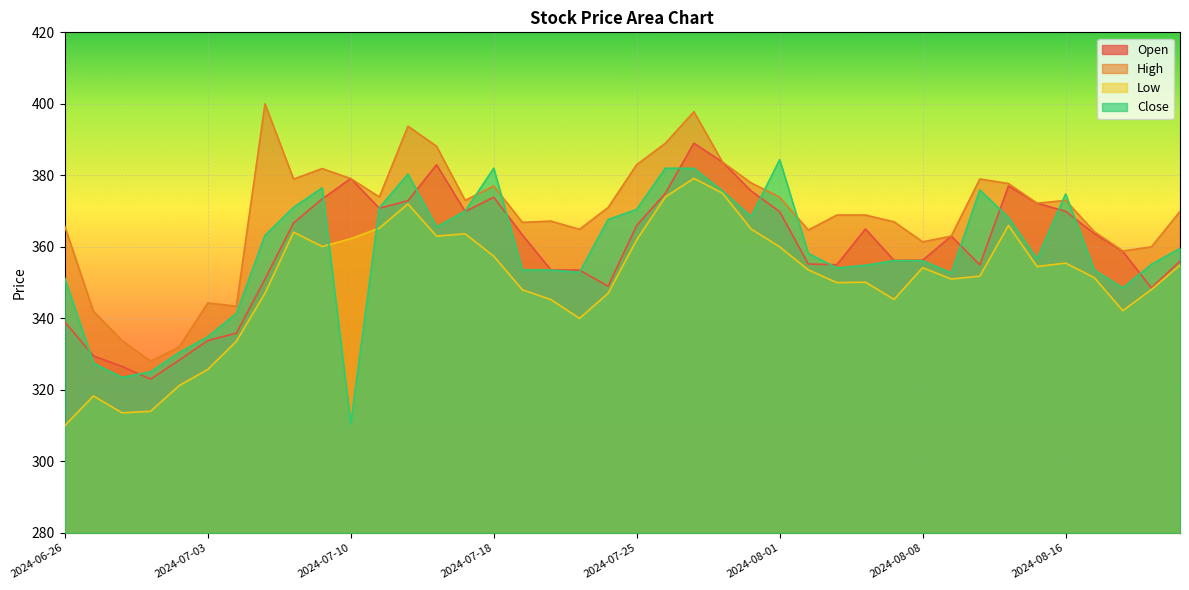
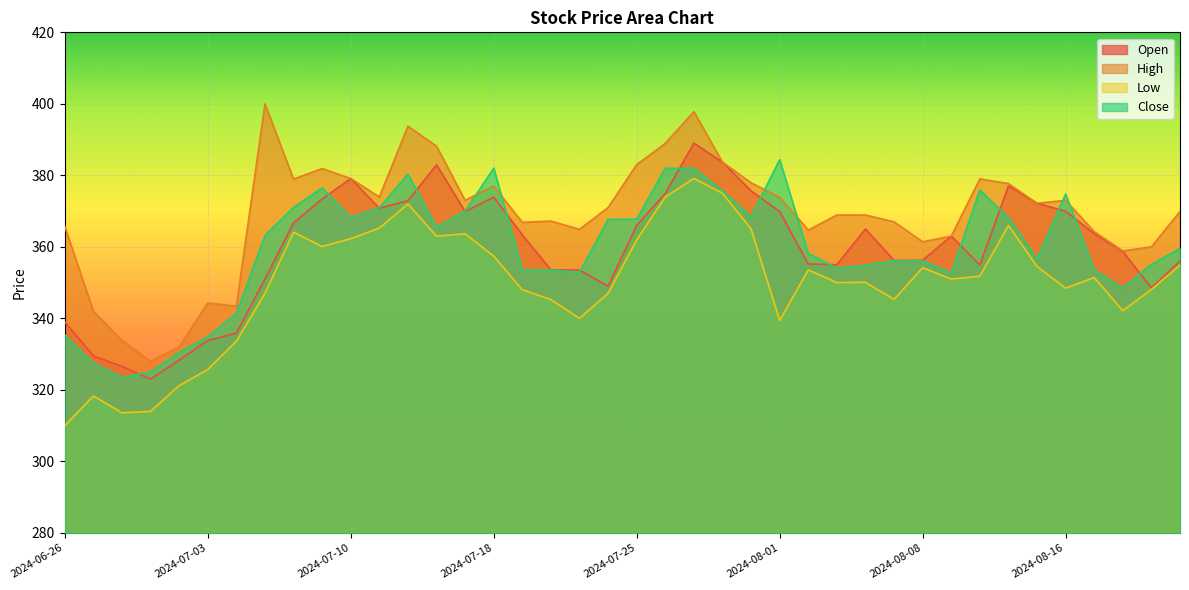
  {
    "Low": {
      "2024-06-26": 310,
      "2024-07-03": 326,
      "2024-07-10": 362,
      "2024-07-18": 357,
      "2024-07-25": 362,
-     "2024-08-01": 360,
+     "2024-08-01": 339,
      "2024-08-08": 354,
-     "2024-08-16": 355
+     "2024-08-16": 348
    },
    "Close": {
-     "2024-06-26": 351,
+     "2024-06-26": 335,
      "2024-07-03": 335,
-     "2024-07-10": 311,
+     "2024-07-10": 368,
      "2024-07-18": 382,
-     "2024-07-25": 370,
+     "2024-07-25": 368,
      "2024-08-01": 384,
      "2024-08-16": 375
    }
  }
